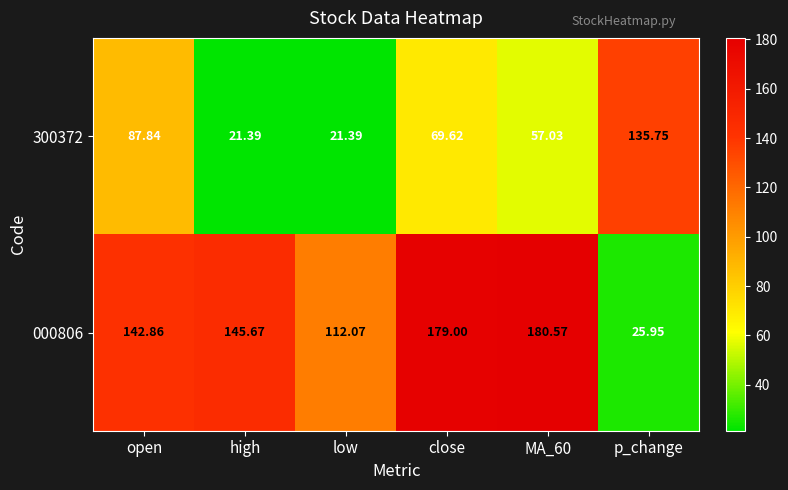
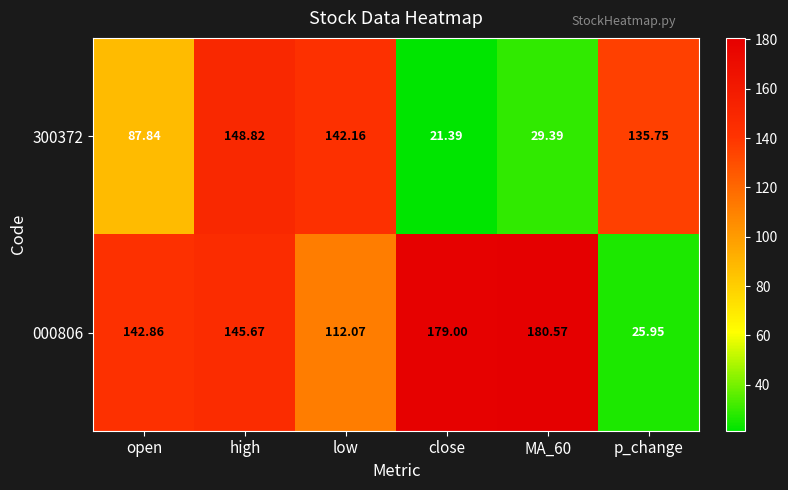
  {
    "300372": {
      "open": 87.84,
-     "high": 21.39,
-     "low": 21.39,
-     "close": 69.62,
-     "MA_60": 57.03,
+     "high": 148.82,
+     "low": 142.16,
+     "close": 21.39,
+     "MA_60": 29.39,
      "p_change": 135.75
    },
    "000806": {
      "open": 142.86,
      "high": 145.67,
      "low": 112.07,
      "close": 179.00,
      "MA_60": 180.57,
      "p_change": 25.95
    }
  }
